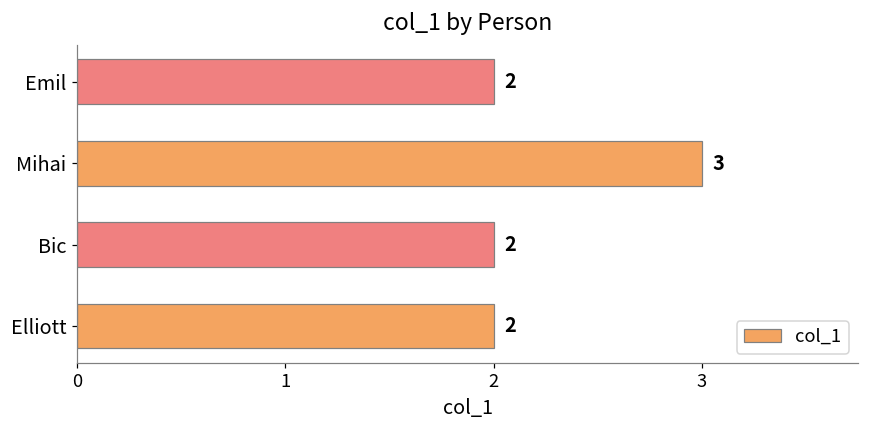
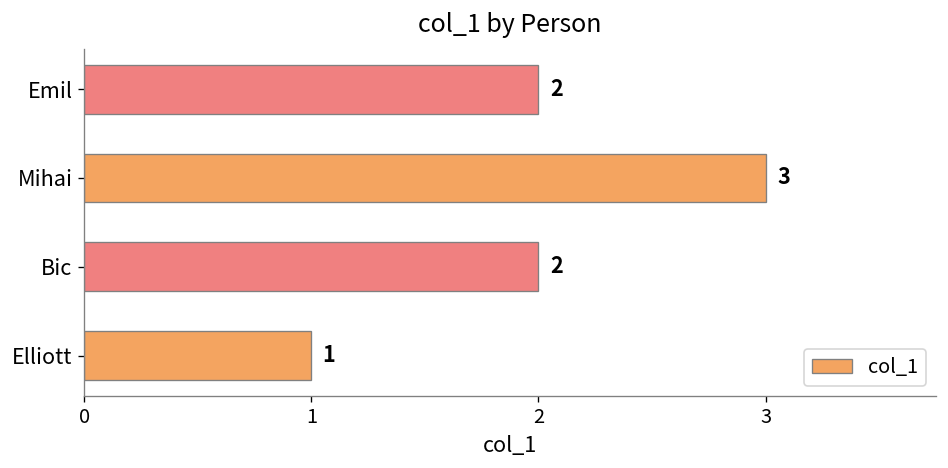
  {
    "Emil": 2,
    "Mihai": 3,
    "Bic": 2,
-   "Elliott": 2
+   "Elliott": 1
  }
